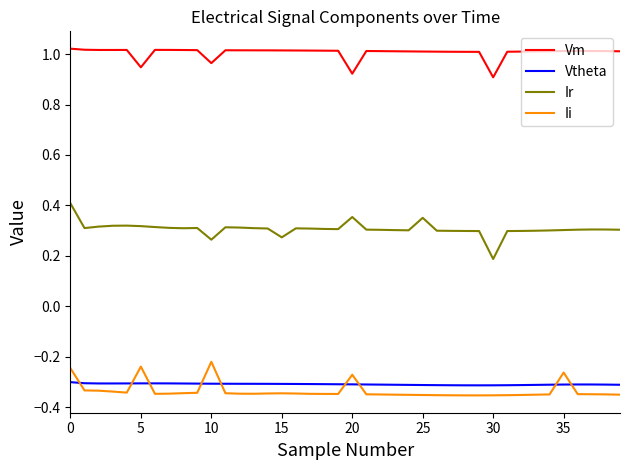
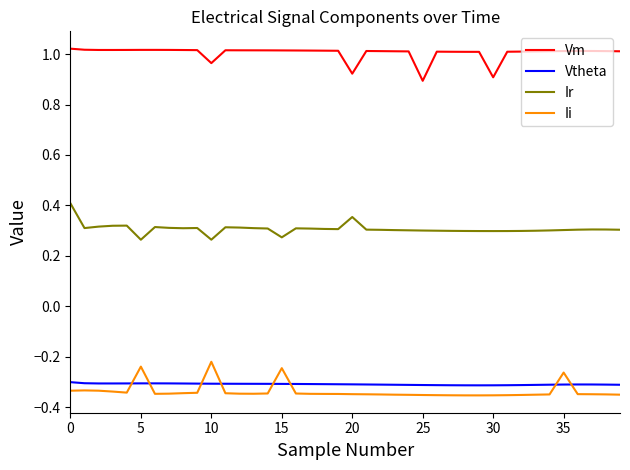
  {
    "Vm": {
      "0": 1.02,
-     "5": 0.95,
+     "5": 1.02,
      "10": 0.96,
      "15": 1.01,
      "20": 0.92,
-     "25": 1.01,
+     "25": 0.89,
      "30": 0.91
    },
    "Vtheta": {
      "0": -0.30,
      "5": -0.31,
      "10": -0.31,
      "15": -0.31,
      "20": -0.31,
      "25": -0.31,
      "30": -0.31,
      "35": -0.31
    },
    "Ir": {
      "0": 0.41,
-     "5": 0.32,
+     "5": 0.26,
      "10": 0.26,
      "15": 0.27,
      "20": 0.35,
-     "25": 0.35,
-     "30": 0.19,
+     "25": 0.30,
+     "30": 0.30,
      "35": 0.30
    },
    "Ii": {
-     "0": -0.25,
+     "0": -0.33,
      "5": -0.24,
      "10": -0.22,
-     "15": -0.34,
-     "20": -0.27,
+     "15": -0.25,
+     "20": -0.35,
      "25": -0.35,
      "30": -0.35,
      "35": -0.26
    }
  }
